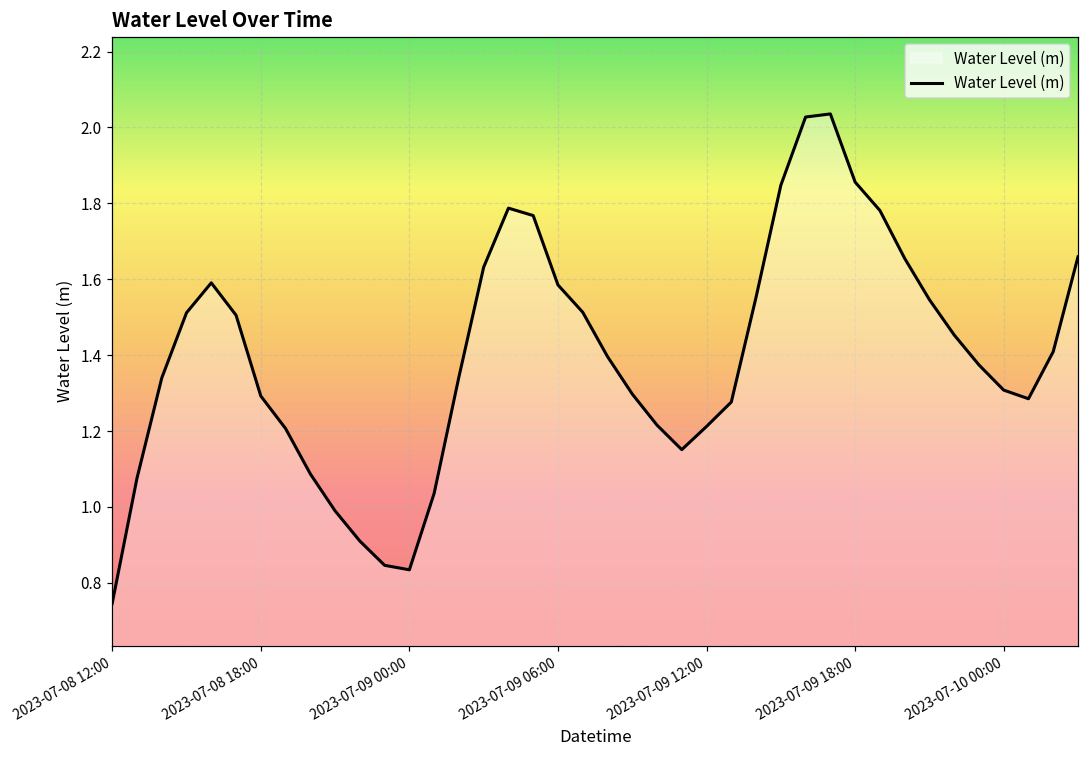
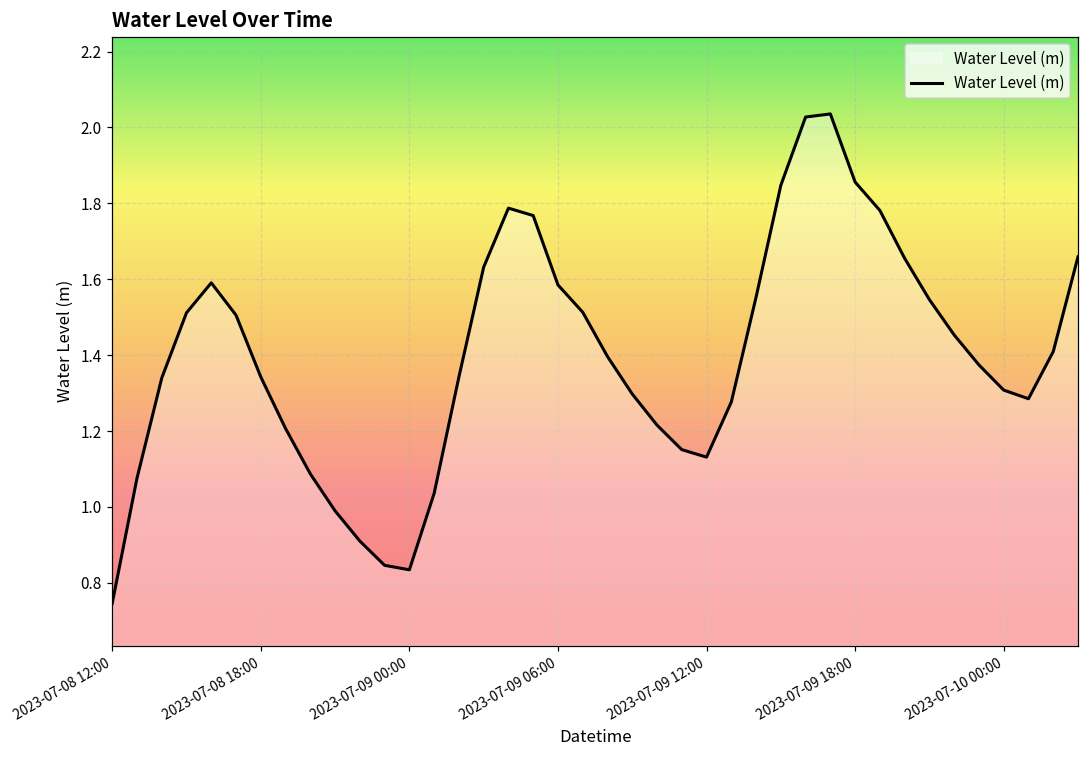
  {
    "2023-07-08 12:00": 0.75,
-   "2023-07-08 18:00": 1.29,
+   "2023-07-08 18:00": 1.34,
    "2023-07-09 00:00": 0.83,
    "2023-07-09 06:00": 1.59,
-   "2023-07-09 12:00": 1.21,
+   "2023-07-09 12:00": 1.13,
    "2023-07-09 18:00": 1.86,
    "2023-07-10 00:00": 1.31
  }
